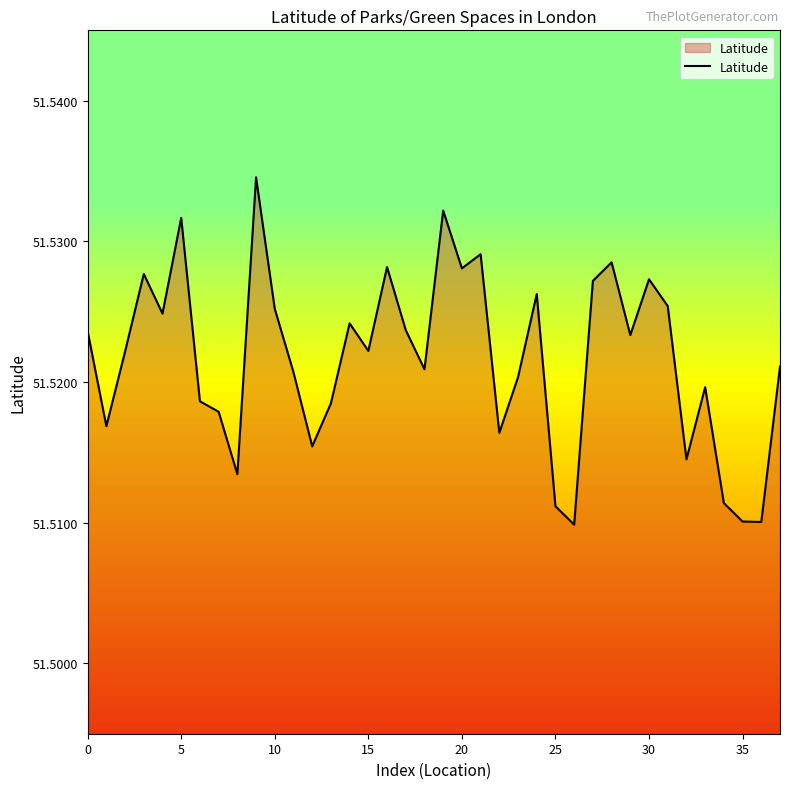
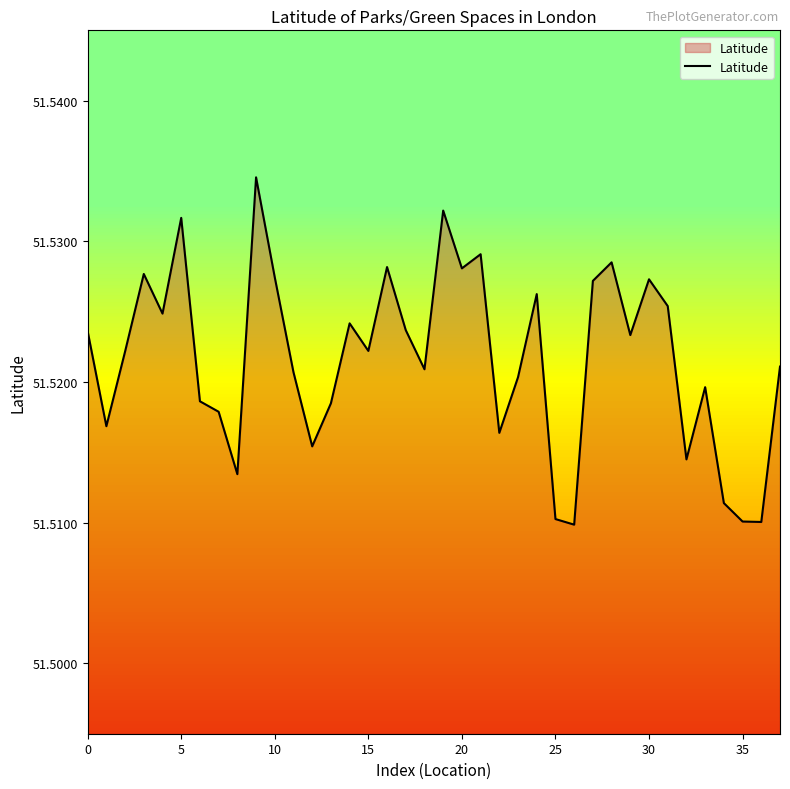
  {
    "0": 51.5236,
    "5": 51.5317,
-   "10": 51.5252,
+   "10": 51.5274,
    "15": 51.5222,
    "20": 51.5281,
-   "25": 51.5112,
+   "25": 51.5103,
    "30": 51.5273,
    "35": 51.5101
  }
